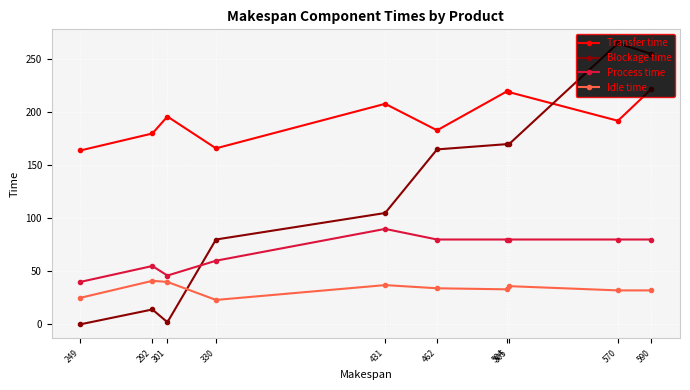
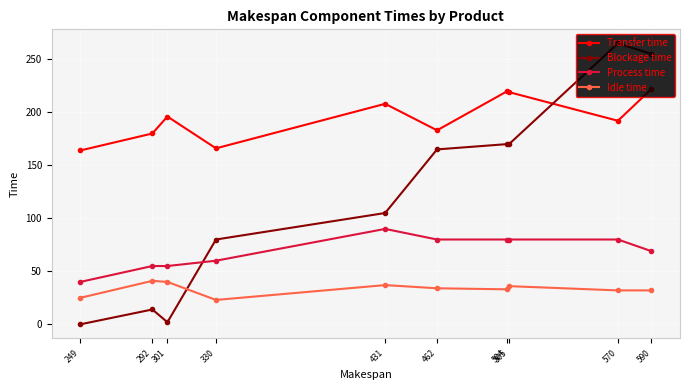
  {
    "Transfer time": {
      "249": 164,
      "292": 180,
      "301": 196,
      "330": 166,
      "431": 208,
      "462": 183,
      "504": 220,
      "505": 219,
      "570": 192
    },
    "Blockage time": {
      "249": 0,
      "292": 14,
      "301": 2,
      "330": 80,
      "431": 105,
      "462": 165,
      "504": 170,
      "505": 170
    },
    "Process time": {
      "249": 40,
      "292": 55,
-     "301": 46,
+     "301": 55,
      "330": 60,
      "431": 90,
      "462": 80,
      "504": 80,
      "505": 80,
      "570": 80,
-     "590": 80
+     "590": 69
    },
    "Idle time": {
      "249": 25,
      "292": 41,
      "301": 40,
      "330": 23,
      "431": 37,
      "462": 34,
      "504": 33,
      "505": 36,
      "570": 32,
      "590": 32
    }
  }
